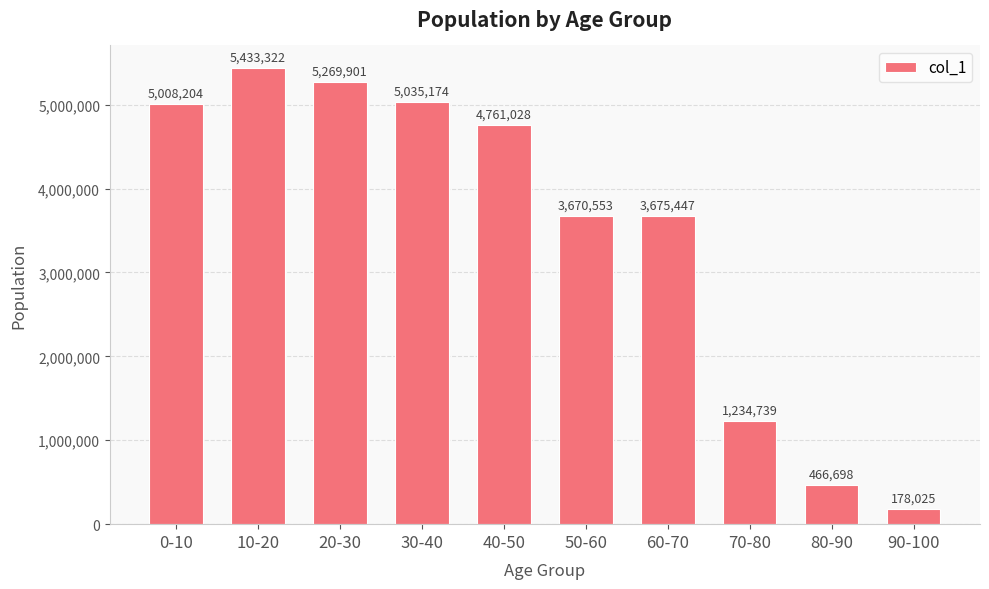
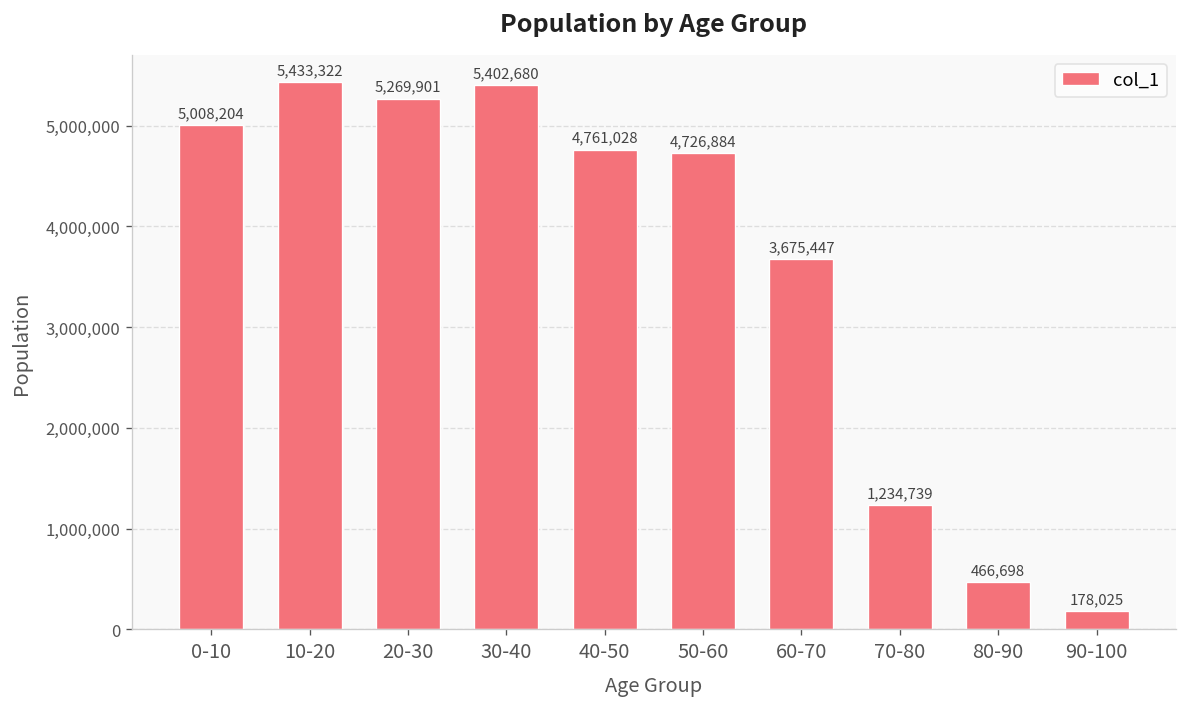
  {
    "0-10": "5,008,204",
    "10-20": "5,433,322",
    "20-30": "5,269,901",
-   "30-40": "5,035,174",
+   "30-40": "5,402,680",
    "40-50": "4,761,028",
-   "50-60": "3,670,553",
+   "50-60": "4,726,884",
    "60-70": "3,675,447",
    "70-80": "1,234,739",
    "80-90": "466,698",
    "90-100": "178,025"
  }
